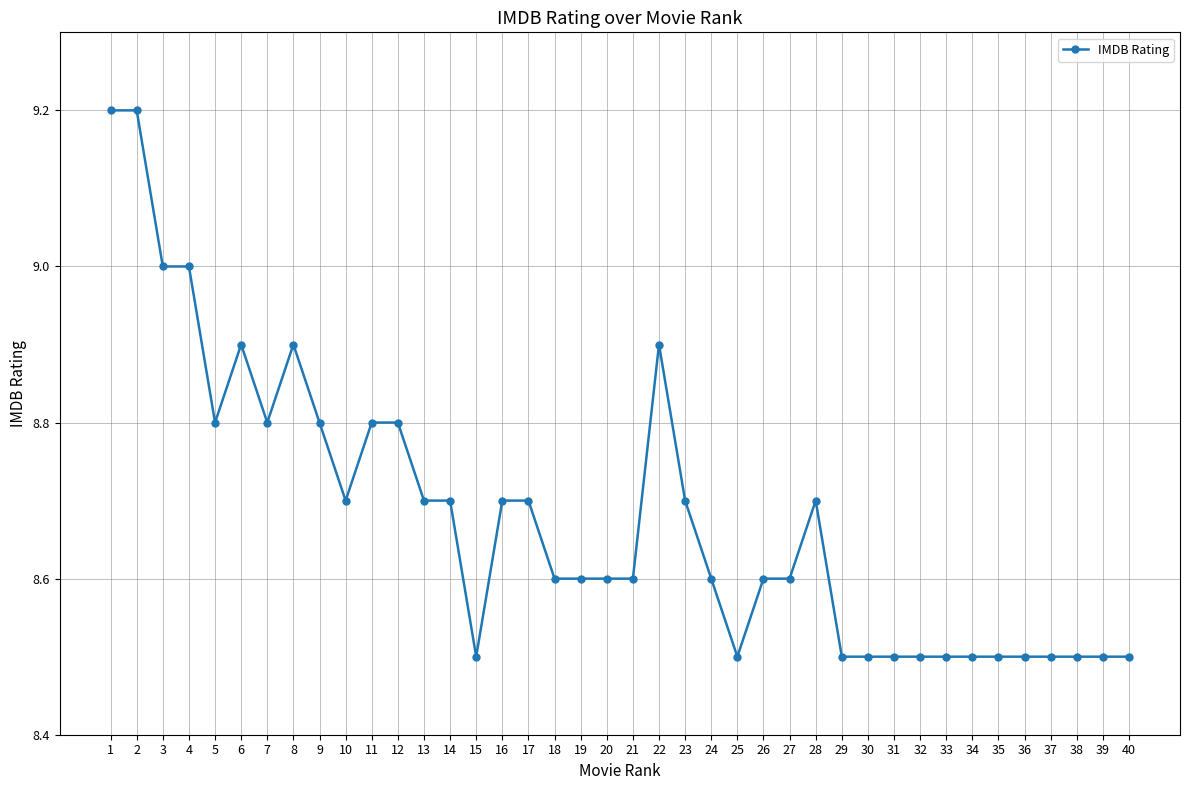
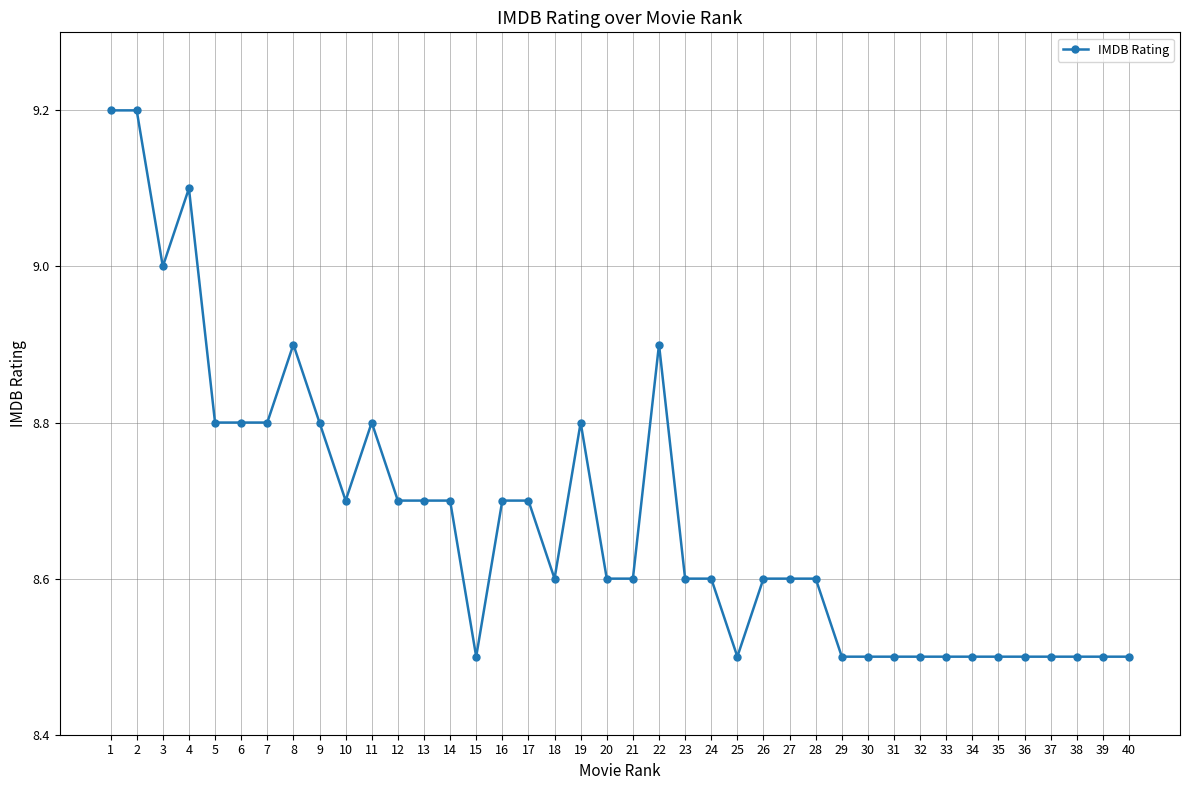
  {
    "1": 9.2,
    "2": 9.2,
    "3": 9.0,
-   "4": 9.0,
+   "4": 9.1,
    "5": 8.8,
-   "6": 8.9,
+   "6": 8.8,
    "7": 8.8,
    "8": 8.9,
    "9": 8.8,
    "10": 8.7,
    "11": 8.8,
-   "12": 8.8,
+   "12": 8.7,
    "13": 8.7,
    "14": 8.7,
    "15": 8.5,
    "16": 8.7,
    "17": 8.7,
    "18": 8.6,
-   "19": 8.6,
+   "19": 8.8,
    "20": 8.6,
    "21": 8.6,
    "22": 8.9,
-   "23": 8.7,
+   "23": 8.6,
    "24": 8.6,
    "25": 8.5,
    "26": 8.6,
    "27": 8.6,
-   "28": 8.7,
+   "28": 8.6,
    "29": 8.5,
    "30": 8.5,
    "31": 8.5,
    "32": 8.5,
    "33": 8.5,
    "34": 8.5,
    "35": 8.5,
    "36": 8.5,
    "37": 8.5,
    "38": 8.5,
    "39": 8.5,
    "40": 8.5
  }
